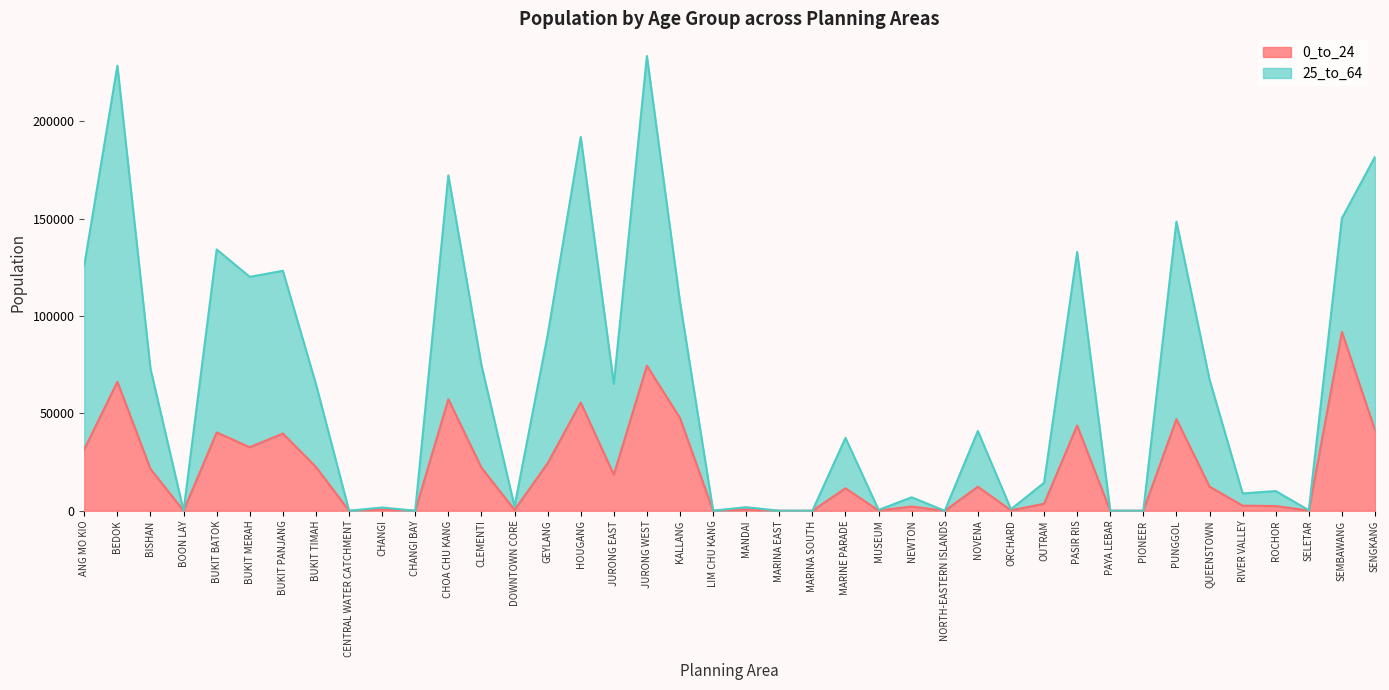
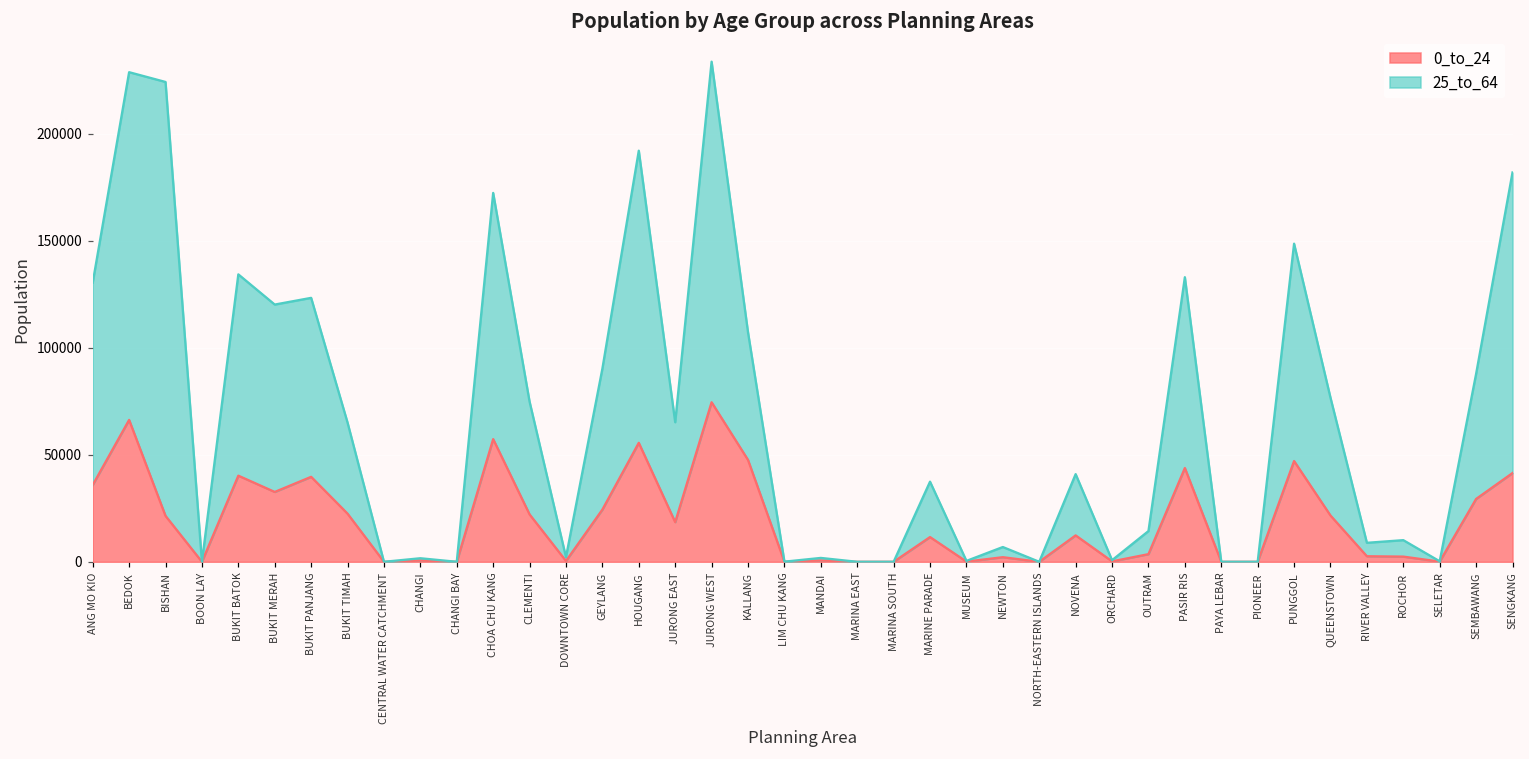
  {
    "0_to_24": {
-     "ANG MO KIO": 32000,
+     "ANG MO KIO": 36000,
      "BEDOK": 66000,
      "BISHAN": 21000,
      "BUKIT BATOK": 40000,
      "BUKIT MERAH": 33000,
      "BUKIT PANJANG": 40000,
      "BUKIT TIMAH": 22000,
      "CHOA CHU KANG": 57000,
      "CLEMENTI": 22000,
      "DOWNTOWN CORE": 0,
      "GEYLANG": 24000,
      "HOUGANG": 56000,
      "JURONG EAST": 19000,
      "JURONG WEST": 75000,
      "KALLANG": 48000,
      "MARINE PARADE": 12000,
      "NEWTON": 2000,
      "NOVENA": 12000,
      "OUTRAM": 4000,
      "PASIR RIS": 44000,
      "PUNGGOL": 47000,
-     "QUEENSTOWN": 12000,
+     "QUEENSTOWN": 22000,
      "RIVER VALLEY": 3000,
      "ROCHOR": 2000,
-     "SEMBAWANG": 92000,
+     "SEMBAWANG": 29000,
      "SENGKANG": 41000
    },
    "25_to_64": {
      "ANG MO KIO": 94000,
      "BEDOK": 162000,
-     "BISHAN": 51000,
+     "BISHAN": 203000,
      "BUKIT BATOK": 94000,
      "BUKIT MERAH": 88000,
      "BUKIT PANJANG": 84000,
      "BUKIT TIMAH": 43000,
      "CHOA CHU KANG": 115000,
      "CLEMENTI": 53000,
      "DOWNTOWN CORE": 2000,
      "GEYLANG": 66000,
      "HOUGANG": 136000,
      "JURONG EAST": 47000,
      "JURONG WEST": 159000,
      "KALLANG": 60000,
      "MARINE PARADE": 26000,
      "NEWTON": 5000,
      "NOVENA": 29000,
      "OUTRAM": 11000,
      "PASIR RIS": 89000,
      "PUNGGOL": 102000,
      "QUEENSTOWN": 55000,
      "RIVER VALLEY": 6000,
      "ROCHOR": 8000,
      "SEMBAWANG": 58000,
      "SENGKANG": 140000
    }
  }
